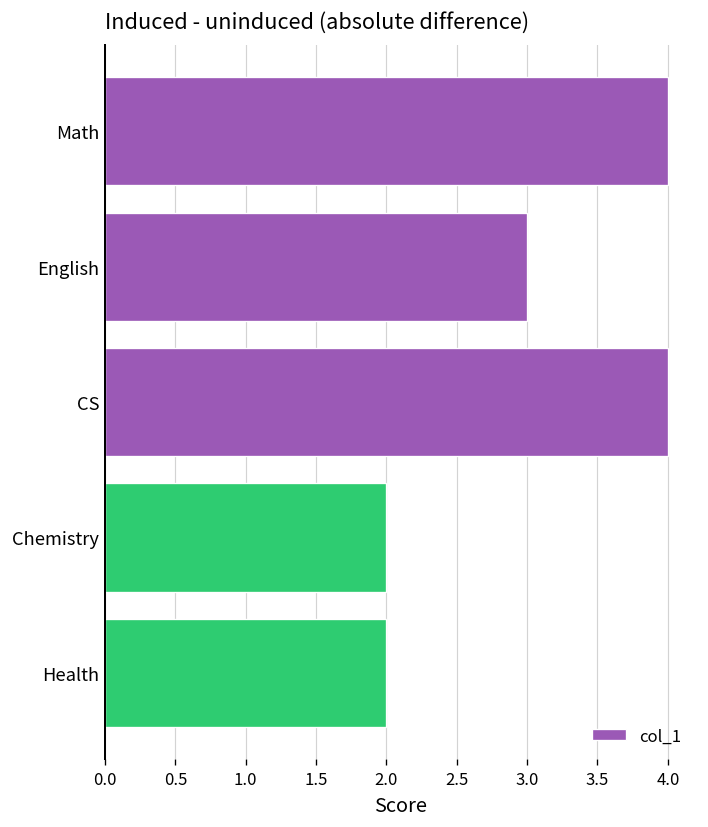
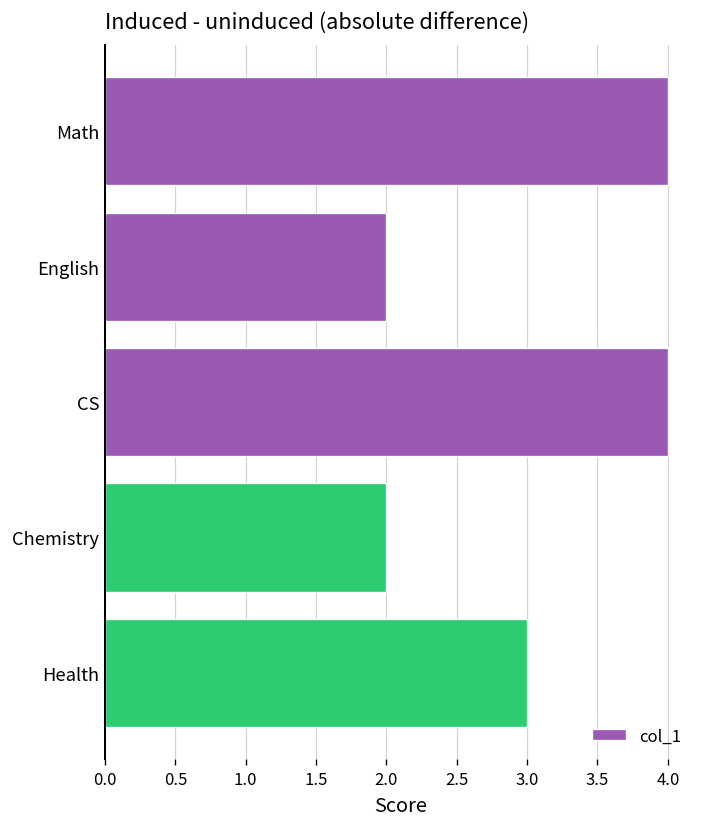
  {
    "Math": 4,
-   "English": 3,
+   "English": 2,
    "CS": 4,
    "Chemistry": 2,
-   "Health": 2
+   "Health": 3
  }
